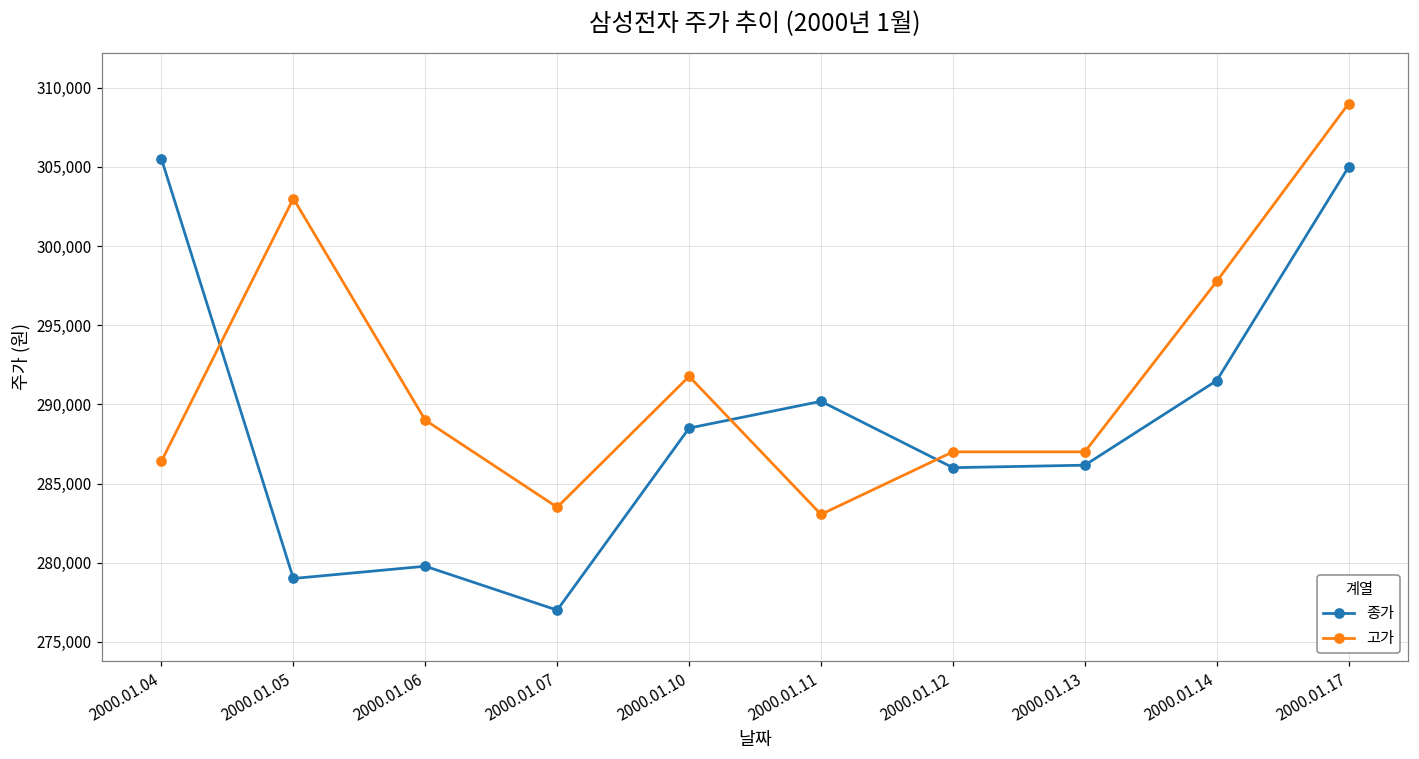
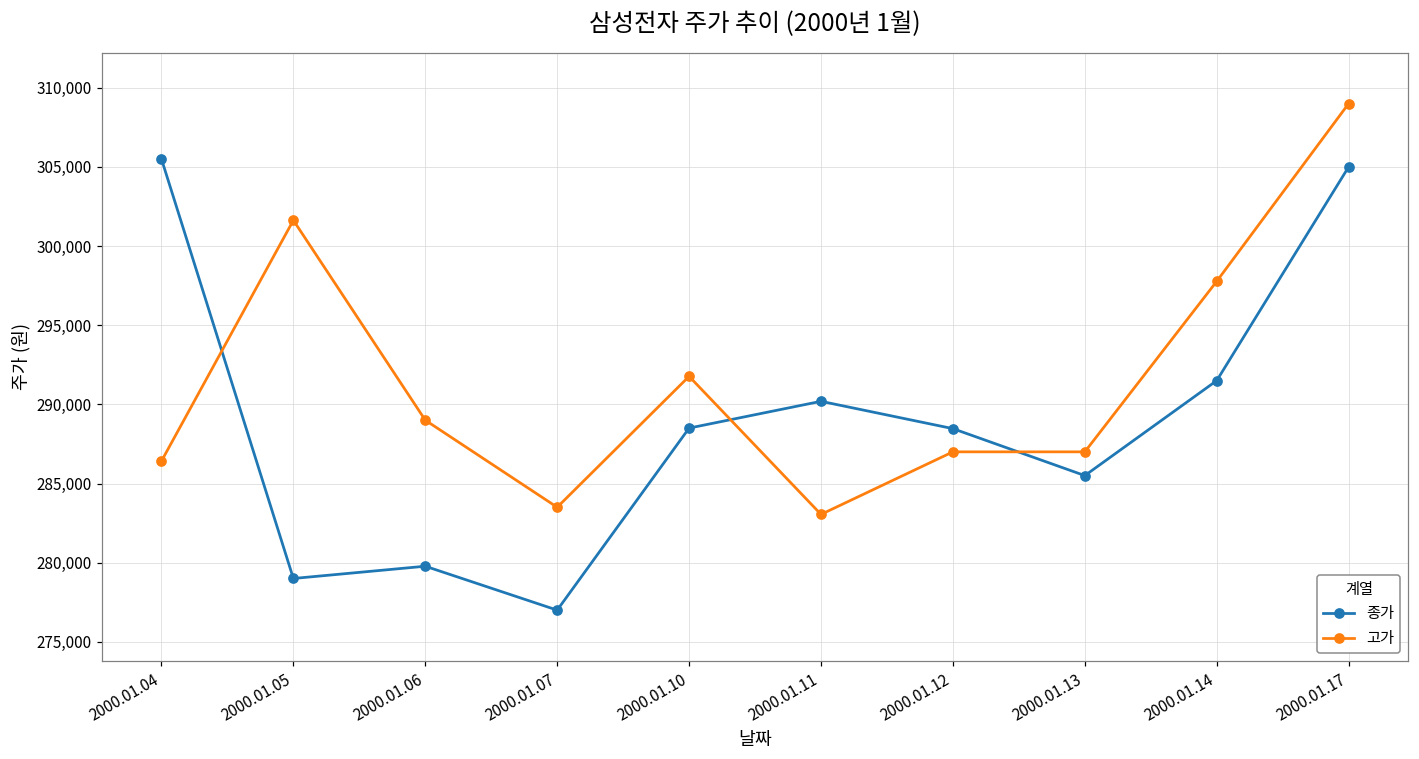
  {
    "종가": {
      "2000.01.04": "305,500",
      "2000.01.05": "279,000",
      "2000.01.06": "279,800",
      "2000.01.07": "277,000",
      "2000.01.10": "288,500",
      "2000.01.11": "290,200",
-     "2000.01.12": "286,000",
-     "2000.01.13": "286,200",
+     "2000.01.12": "288,500",
+     "2000.01.13": "285,500",
      "2000.01.14": "291,500",
      "2000.01.17": "305,000"
    },
    "고가": {
      "2000.01.04": "286,400",
-     "2000.01.05": "303,000",
+     "2000.01.05": "301,600",
      "2000.01.06": "289,000",
      "2000.01.07": "283,500",
      "2000.01.10": "291,800",
      "2000.01.11": "283,000",
      "2000.01.12": "287,000",
      "2000.01.13": "287,000",
      "2000.01.14": "297,800",
      "2000.01.17": "309,000"
    }
  }
